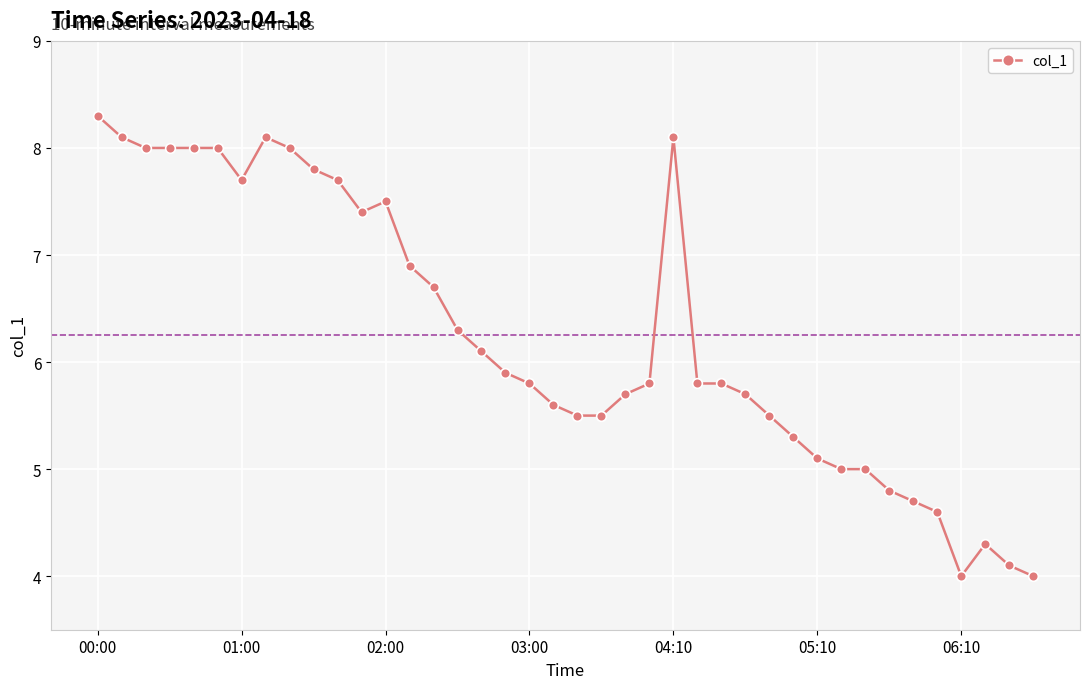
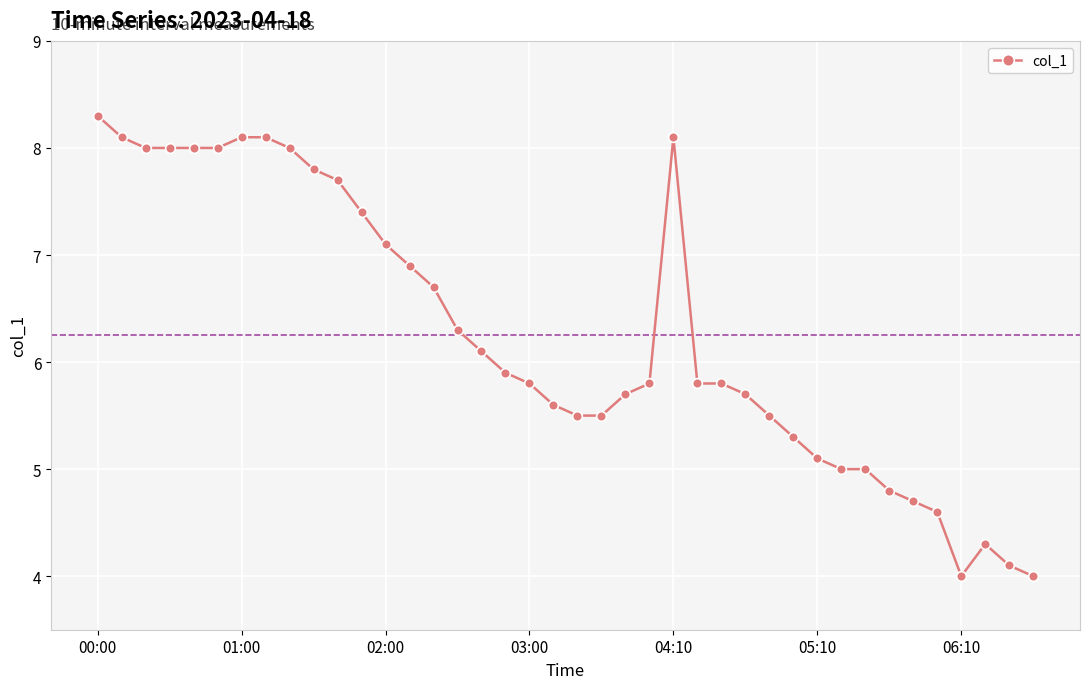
  {
    "00:00": 8.3,
-   "01:00": 7.7,
-   "02:00": 7.5,
+   "01:00": 8.1,
+   "02:00": 7.1,
    "03:00": 5.8,
    "04:10": 8.1,
    "05:10": 5.1,
    "06:10": 4.0
  }
